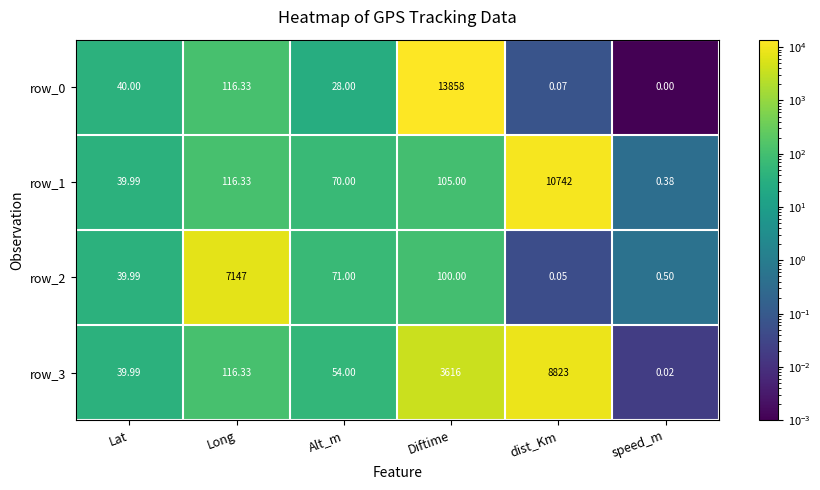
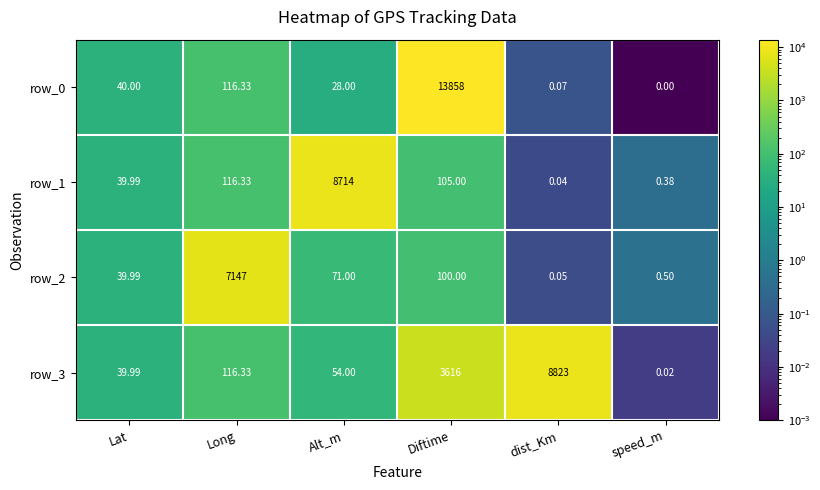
  {
    "row_0": {
      "Lat": 40.00,
      "Long": 116.33,
      "Alt_m": 28.00,
      "Diftime": 13858,
      "dist_Km": 0.07,
      "speed_m": 0.00
    },
    "row_1": {
      "Lat": 39.99,
      "Long": 116.33,
-     "Alt_m": 70.00,
+     "Alt_m": 8714,
      "Diftime": 105.00,
-     "dist_Km": 10742,
+     "dist_Km": 0.04,
      "speed_m": 0.38
    },
    "row_2": {
      "Lat": 39.99,
      "Long": 7147,
      "Alt_m": 71.00,
      "Diftime": 100.00,
      "dist_Km": 0.05,
      "speed_m": 0.50
    },
    "row_3": {
      "Lat": 39.99,
      "Long": 116.33,
      "Alt_m": 54.00,
      "Diftime": 3616,
      "dist_Km": 8823,
      "speed_m": 0.02
    }
  }
